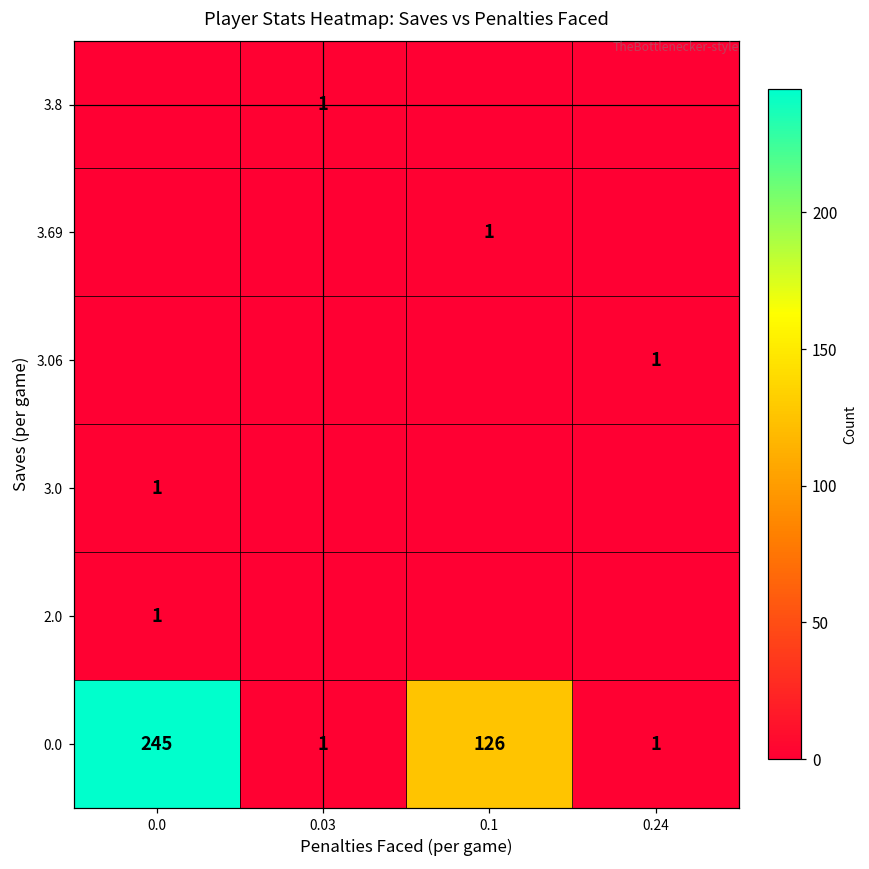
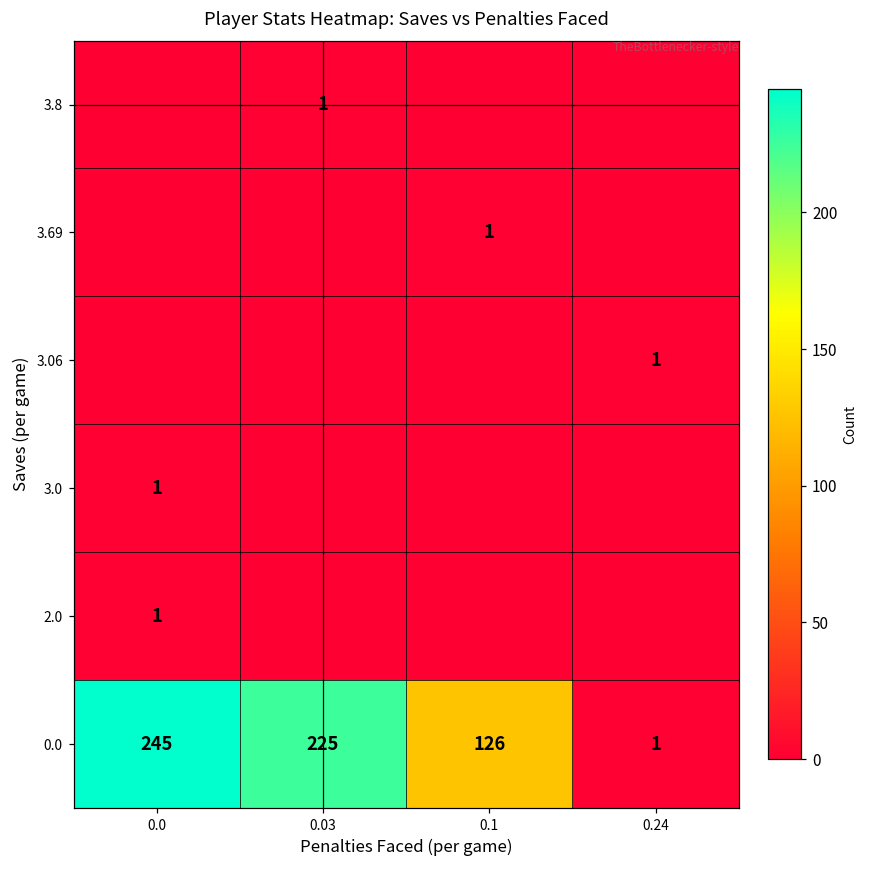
  {
    "3.8": {
      "0.03": 1
    },
    "3.69": {
      "0.1": 1
    },
    "3.06": {
      "0.24": 1
    },
    "3.0": {
      "0.0": 1
    },
    "2.0": {
      "0.0": 1
    },
    "0.0": {
      "0.0": 245,
-     "0.03": 1,
+     "0.03": 225,
      "0.1": 126,
      "0.24": 1
    }
  }
